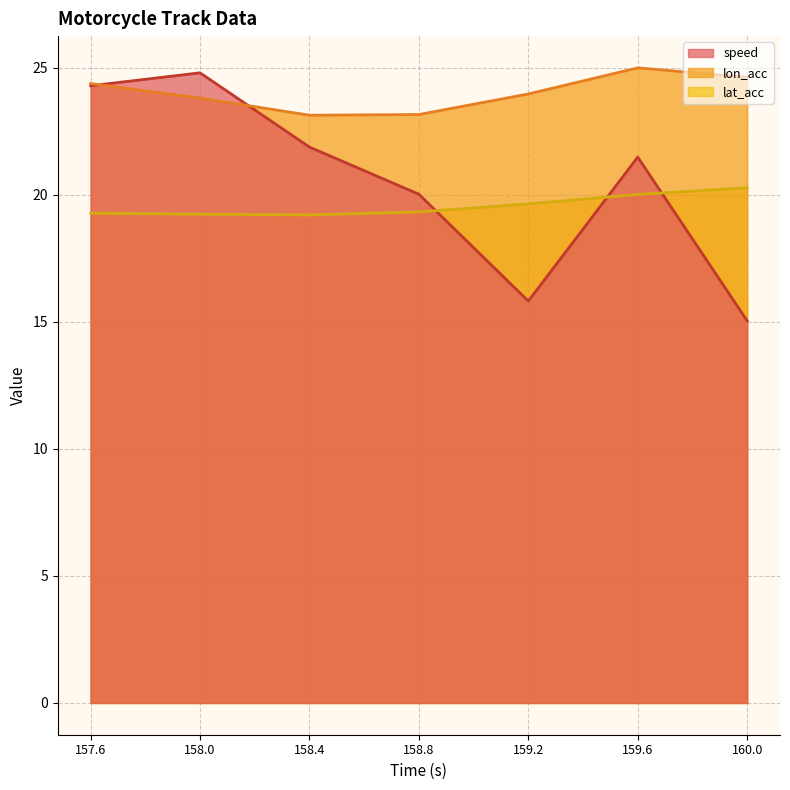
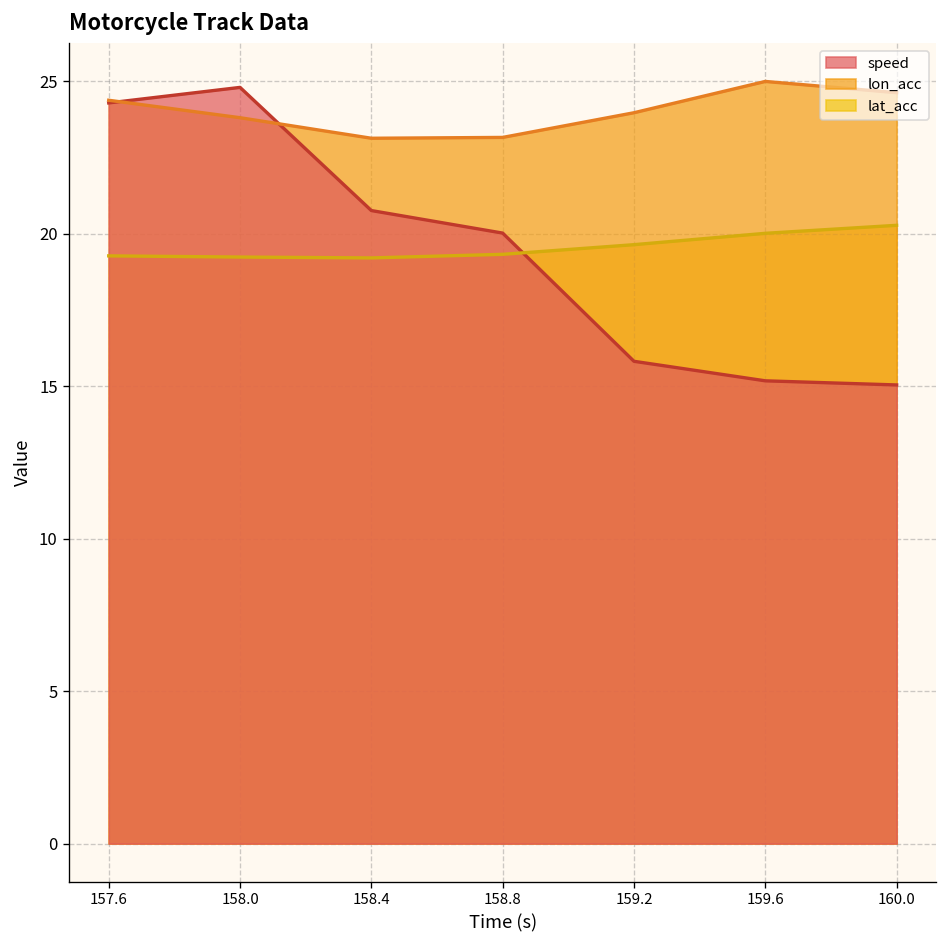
  {
    "speed": {
      "158.0": 24.8,
-     "158.4": 21.9,
+     "158.4": 20.8,
      "158.8": 20.0,
      "159.2": 15.8,
-     "159.6": 21.5,
+     "159.6": 15.2,
      "160.0": 15.0
    }
  }
